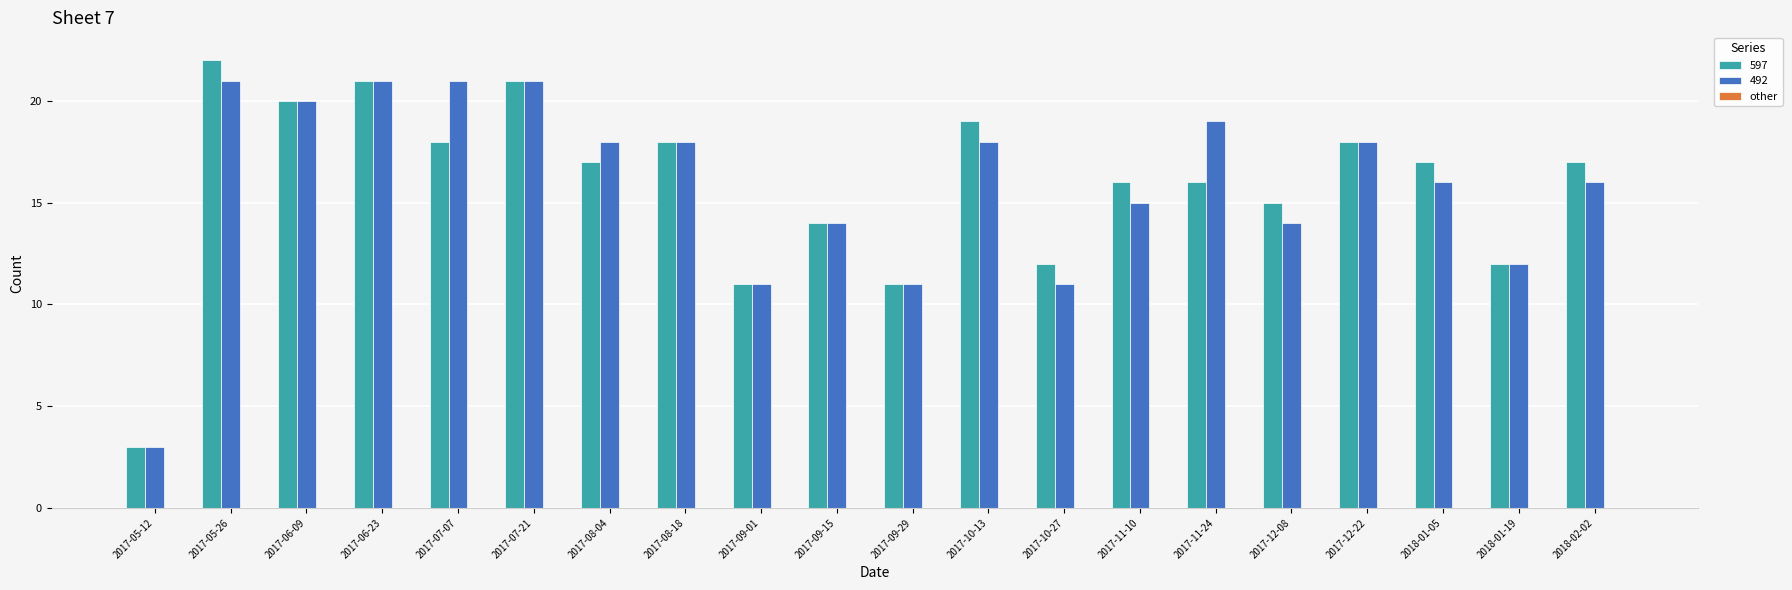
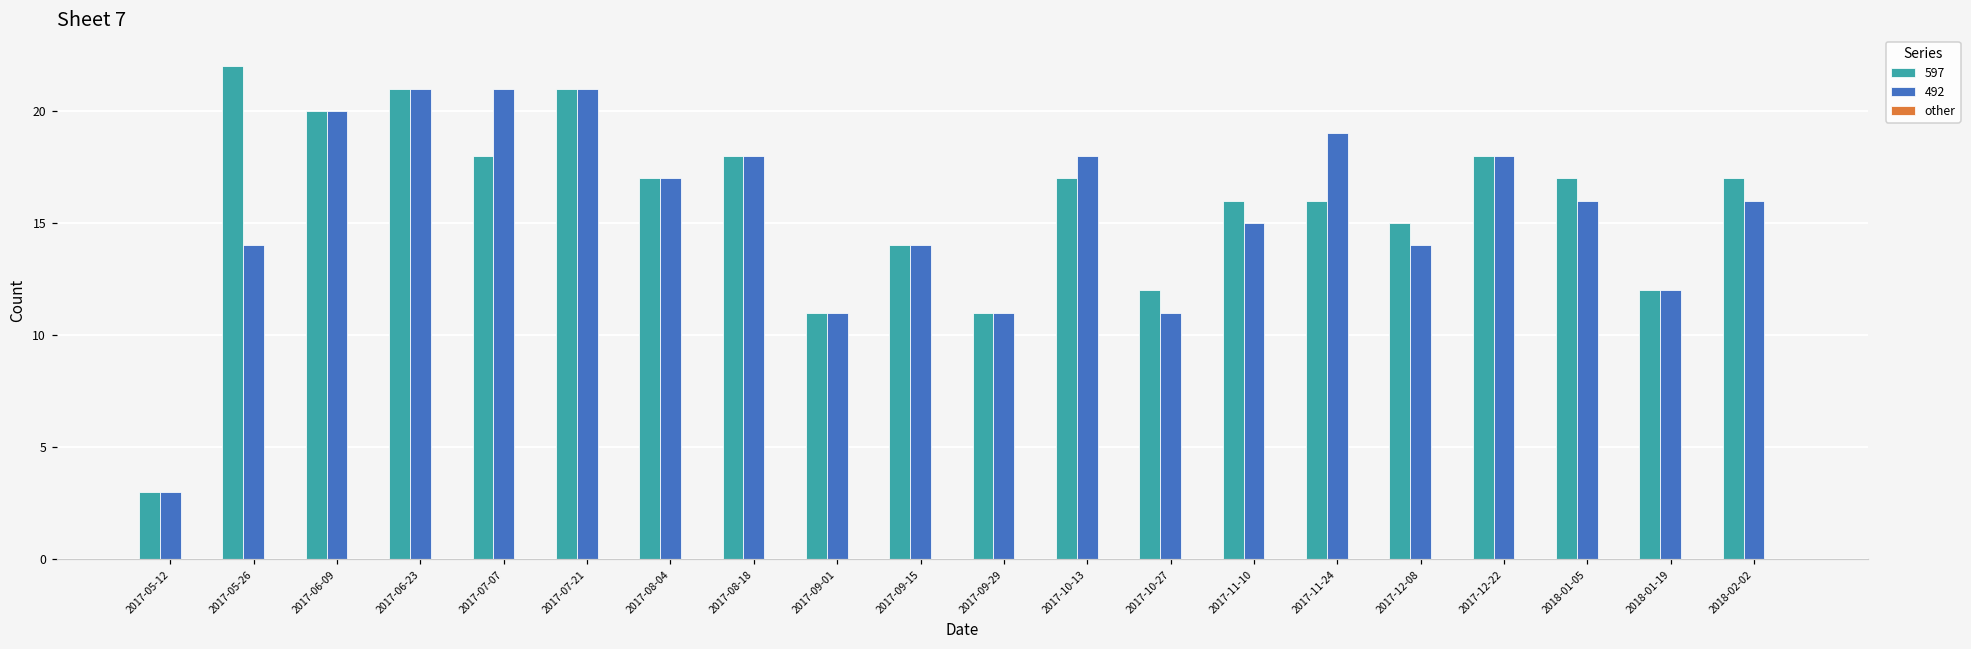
  {
    "597": {
      "2017-05-12": 3,
      "2017-05-26": 22,
      "2017-06-09": 20,
      "2017-06-23": 21,
      "2017-07-07": 18,
      "2017-07-21": 21,
      "2017-08-04": 17,
      "2017-08-18": 18,
      "2017-09-01": 11,
      "2017-09-15": 14,
      "2017-09-29": 11,
-     "2017-10-13": 19,
+     "2017-10-13": 17,
      "2017-10-27": 12,
      "2017-11-10": 16,
      "2017-11-24": 16,
      "2017-12-08": 15,
      "2017-12-22": 18,
      "2018-01-05": 17,
      "2018-01-19": 12,
      "2018-02-02": 17
    },
    "492": {
      "2017-05-12": 3,
-     "2017-05-26": 21,
+     "2017-05-26": 14,
      "2017-06-09": 20,
      "2017-06-23": 21,
      "2017-07-07": 21,
      "2017-07-21": 21,
-     "2017-08-04": 18,
+     "2017-08-04": 17,
      "2017-08-18": 18,
      "2017-09-01": 11,
      "2017-09-15": 14,
      "2017-09-29": 11,
      "2017-10-13": 18,
      "2017-10-27": 11,
      "2017-11-10": 15,
      "2017-11-24": 19,
      "2017-12-08": 14,
      "2017-12-22": 18,
      "2018-01-05": 16,
      "2018-01-19": 12,
      "2018-02-02": 16
    },
    "other": {
      "2017-05-12": 0,
      "2017-05-26": 0,
      "2017-06-09": 0,
      "2017-06-23": 0,
      "2017-07-07": 0,
      "2017-07-21": 0,
      "2017-08-04": 0,
      "2017-08-18": 0,
      "2017-09-01": 0,
      "2017-09-15": 0,
      "2017-09-29": 0,
      "2017-10-13": 0,
      "2017-10-27": 0,
      "2017-11-10": 0,
      "2017-11-24": 0,
      "2017-12-08": 0,
      "2017-12-22": 0,
      "2018-01-05": 0,
      "2018-01-19": 0,
      "2018-02-02": 0
    }
  }
